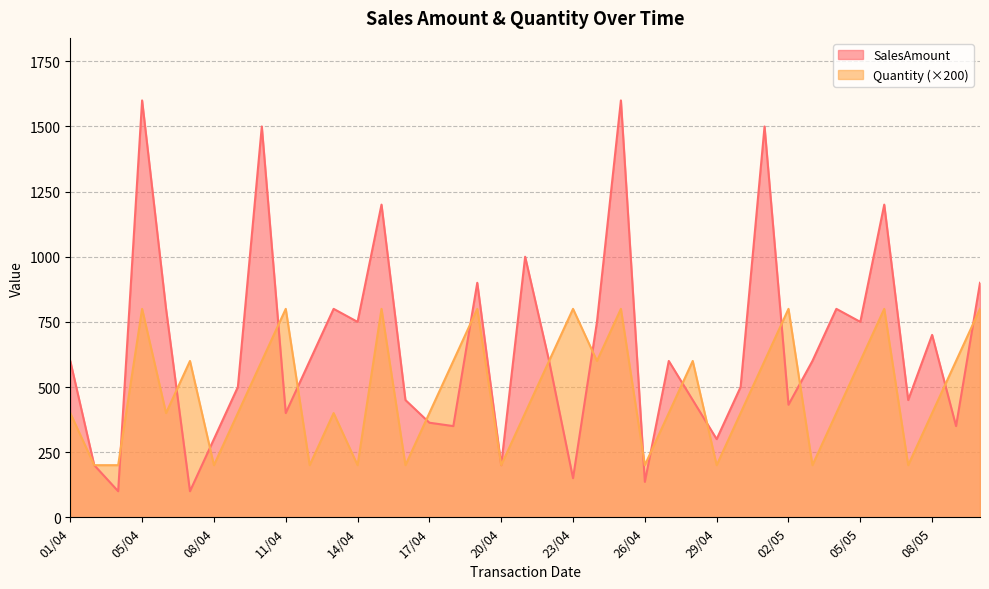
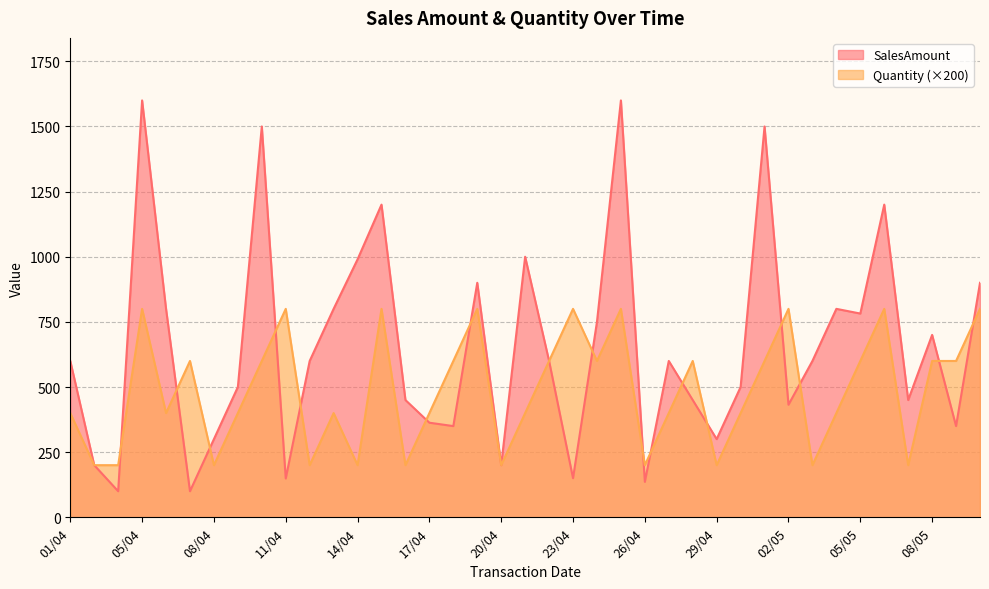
  {
    "SalesAmount": {
      "01/04": 600,
      "05/04": 1600,
      "08/04": 300,
-     "11/04": 400,
-     "14/04": 750,
+     "11/04": 150,
+     "14/04": 990,
      "17/04": 360,
      "23/04": 150,
      "26/04": 140,
      "29/04": 300,
      "02/05": 430,
-     "05/05": 750,
+     "05/05": 780,
      "08/05": 700
    },
    "Quantity (×200)": {
      "01/04": 400,
      "05/04": 800,
      "08/04": 200,
      "11/04": 800,
      "14/04": 200,
      "17/04": 400,
      "23/04": 800,
      "26/04": 200,
      "29/04": 200,
      "02/05": 800,
      "05/05": 600,
-     "08/05": 400
+     "08/05": 600
    }
  }
